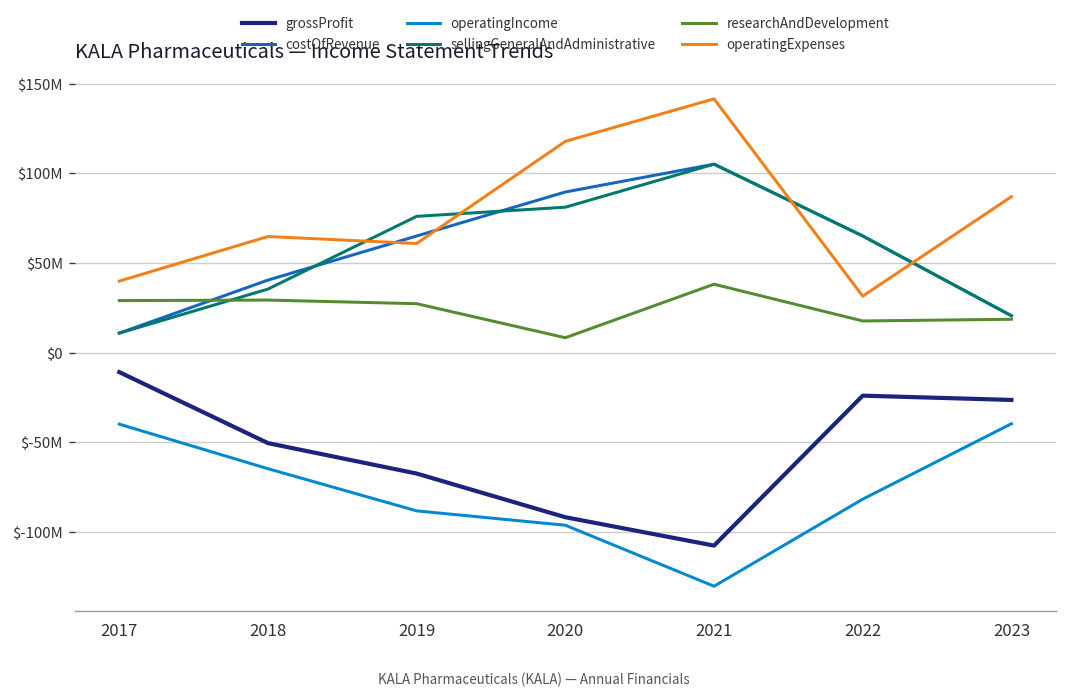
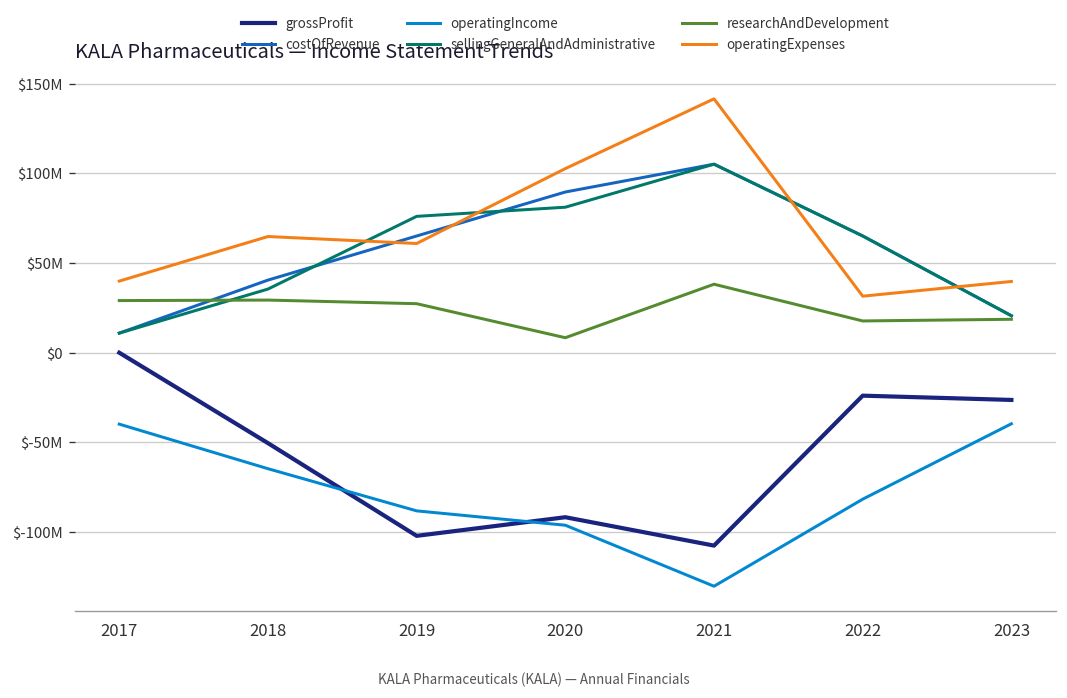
  {
    "grossProfit": {
-     "2017": "$-11000000",
+     "2017": "$0",
      "2018": "$-50000000",
-     "2019": "$-67000000",
+     "2019": "$-102000000",
      "2020": "$-92000000",
      "2021": "$-108000000",
      "2022": "$-24000000",
      "2023": "$-26000000"
    },
    "sellingGeneralAndAdministrative": {
      "2018": "$35000000",
      "2019": "$76000000",
      "2020": "$81000000"
    },
    "researchAndDevelopment": {
      "2017": "$29000000",
      "2018": "$29000000",
      "2019": "$27000000",
      "2020": "$8000000",
      "2021": "$38000000",
      "2022": "$18000000",
      "2023": "$19000000"
    },
    "operatingExpenses": {
      "2017": "$40000000",
      "2018": "$65000000",
      "2019": "$61000000",
-     "2020": "$118000000",
+     "2020": "$103000000",
      "2021": "$141000000",
      "2022": "$31000000",
-     "2023": "$87000000"
+     "2023": "$40000000"
    }
  }
